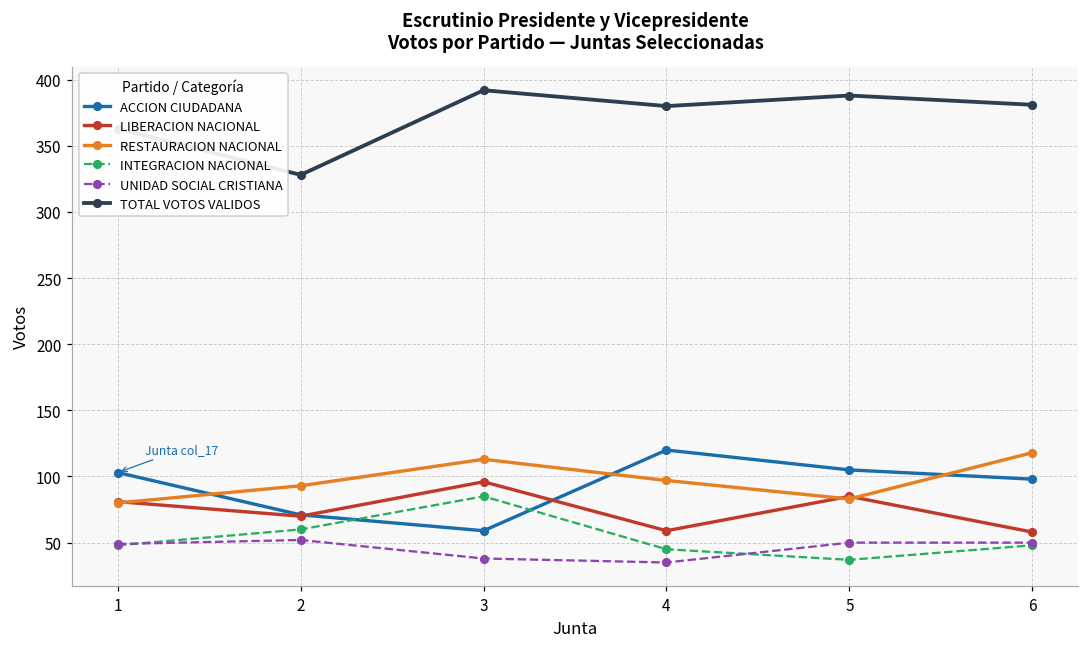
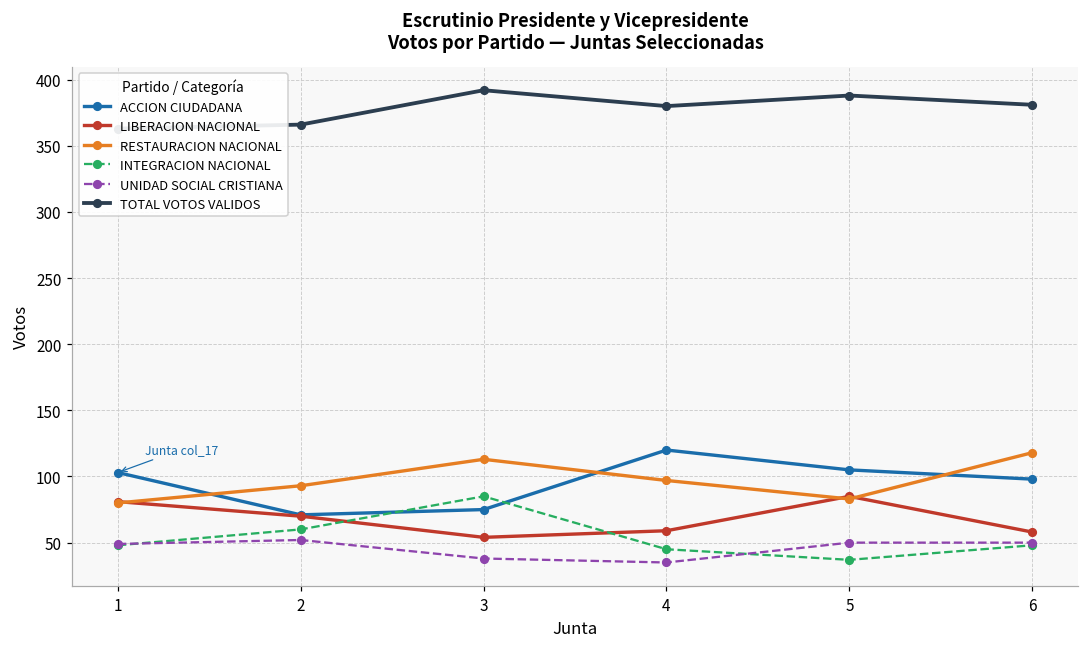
  {
    "ACCION CIUDADANA": {
-     "3": 59,
+     "3": 75,
      "4": 120,
      "5": 105,
      "6": 98
    },
    "LIBERACION NACIONAL": {
-     "3": 96,
+     "3": 54,
      "4": 59,
      "6": 58
    },
    "RESTAURACION NACIONAL": {
      "2": 93,
      "3": 113,
      "4": 97,
      "6": 118
    },
    "INTEGRACION NACIONAL": {
      "2": 60,
      "3": 85,
      "4": 45,
      "5": 37
    },
    "UNIDAD SOCIAL CRISTIANA": {
      "2": 52,
      "3": 38,
      "4": 35,
      "5": 50
    },
    "TOTAL VOTOS VALIDOS": {
-     "2": 328,
+     "2": 366,
      "3": 392,
      "4": 380,
      "5": 388,
      "6": 381
    }
  }
